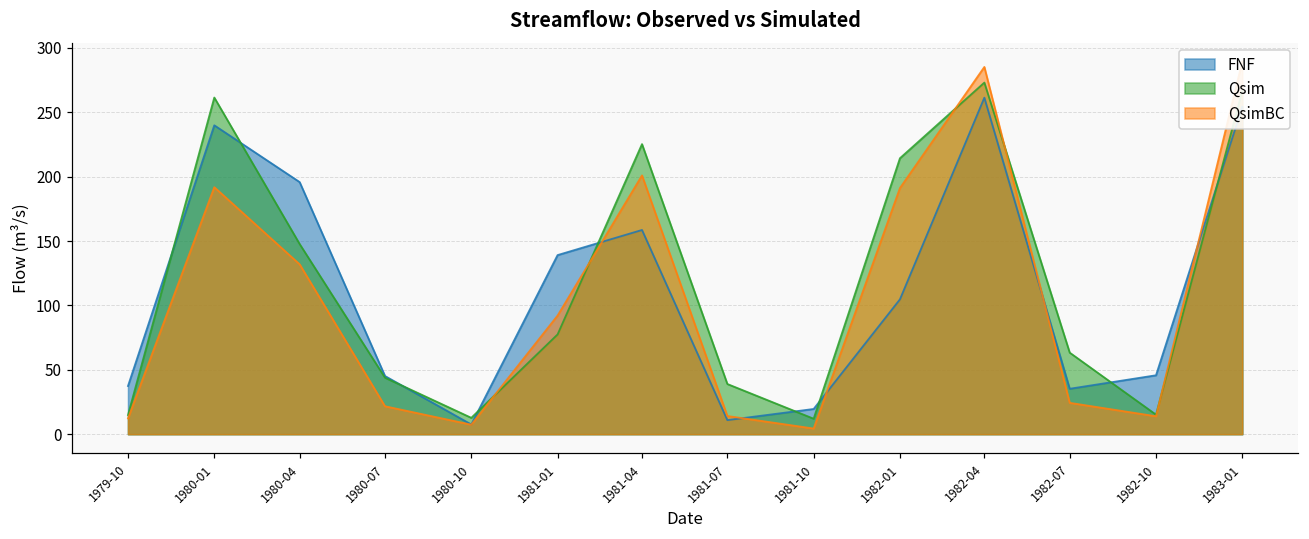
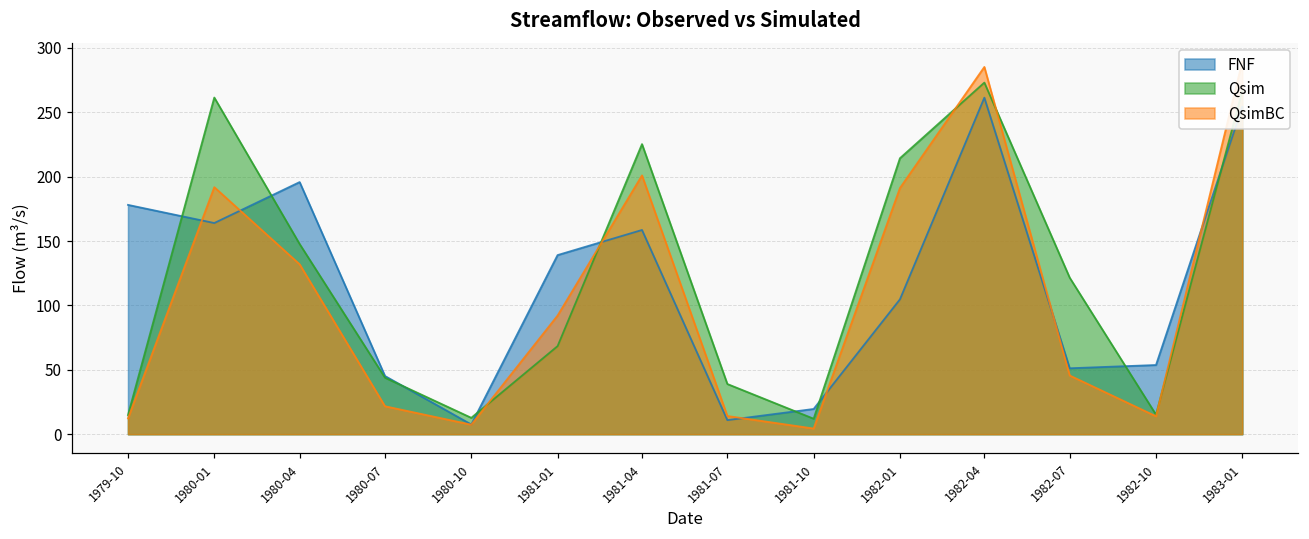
  {
    "FNF": {
-     "1979-10": 37,
-     "1980-01": 240,
+     "1979-10": 178,
+     "1980-01": 164,
      "1980-04": 196,
      "1981-01": 139,
      "1981-04": 159,
      "1981-07": 11,
      "1981-10": 20,
      "1982-01": 105,
      "1982-04": 261,
-     "1982-07": 35,
-     "1982-10": 46
+     "1982-07": 51,
+     "1982-10": 54
    },
    "Qsim": {
      "1979-10": 15,
      "1980-01": 261,
      "1980-04": 148,
      "1980-10": 13,
-     "1981-01": 77,
+     "1981-01": 68,
      "1981-04": 225,
      "1981-07": 39,
      "1981-10": 12,
      "1982-01": 214,
      "1982-04": 273,
-     "1982-07": 63
+     "1982-07": 122
    },
    "QsimBC": {
      "1979-10": 12,
      "1980-01": 192,
      "1980-04": 132,
      "1980-07": 22,
      "1981-01": 92,
      "1981-04": 201,
      "1981-07": 14,
      "1981-10": 4,
      "1982-01": 191,
      "1982-04": 285,
-     "1982-07": 24
+     "1982-07": 46
    }
  }
